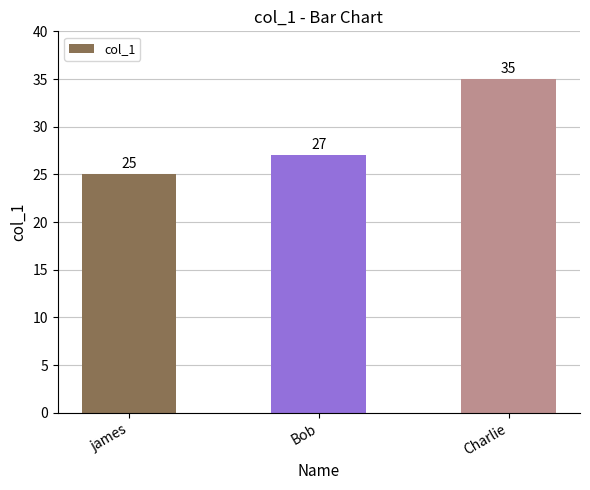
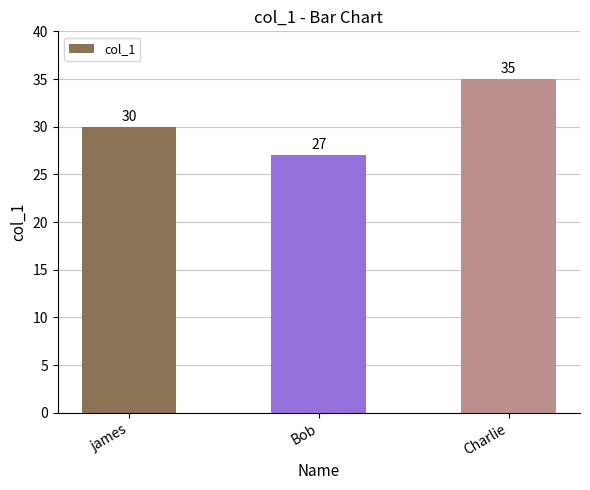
  {
-   "james": 25,
+   "james": 30,
    "Bob": 27,
    "Charlie": 35
  }
